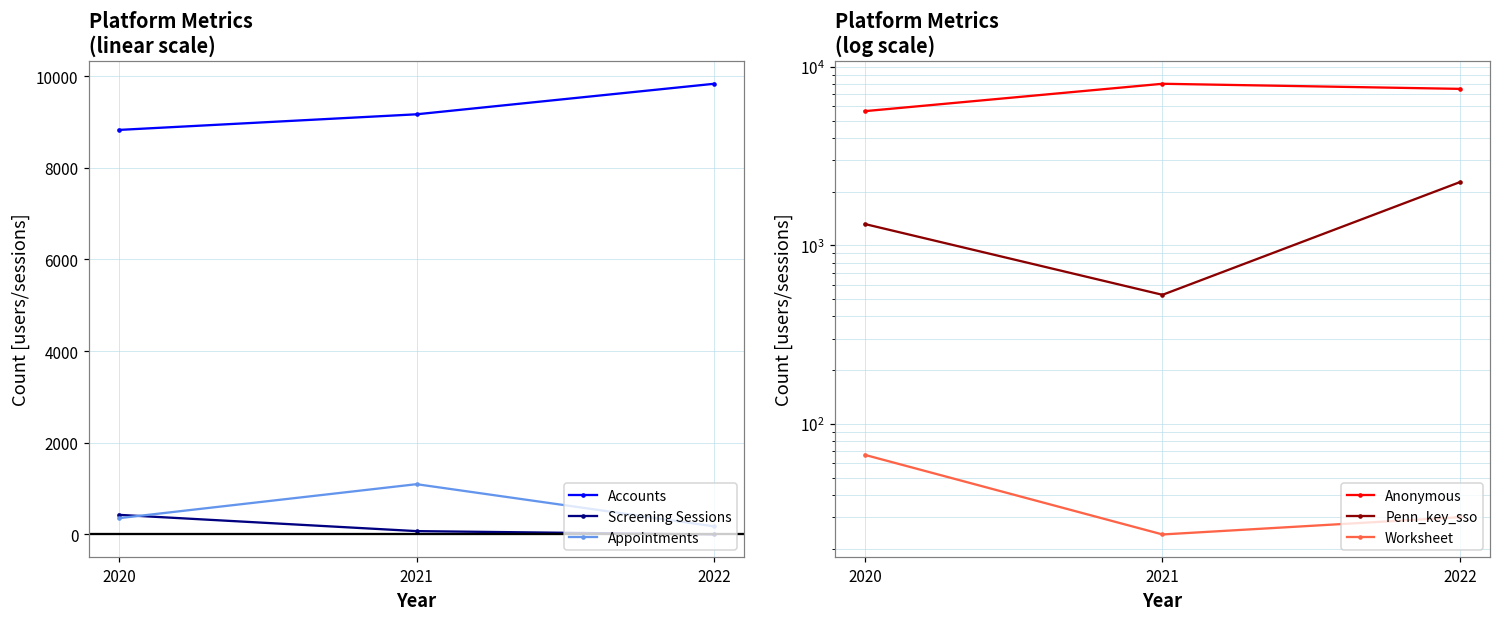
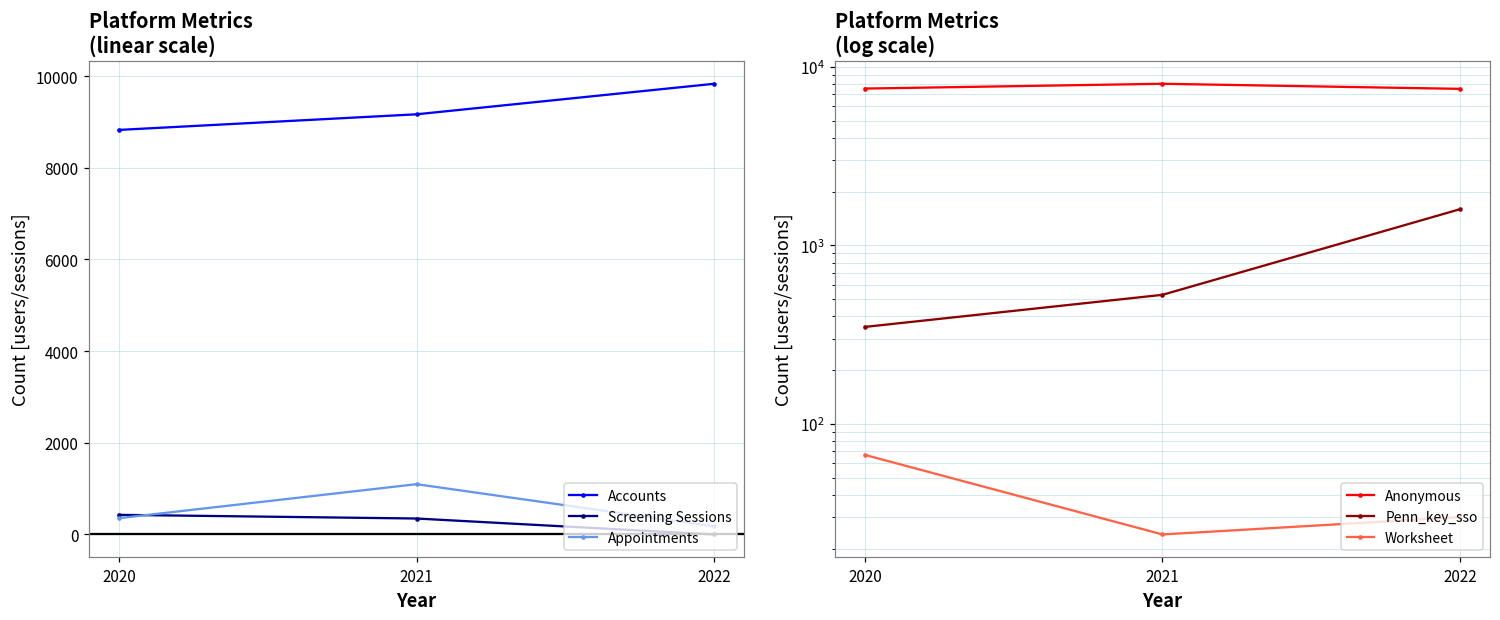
  {
    "Platform Metrics (linear scale)": {
      "Accounts": {
        "2020": 8800,
        "2021": 9200,
        "2022": 9800
      },
      "Screening Sessions": {
        "2020": 400,
-       "2021": 100
+       "2021": 300
      },
      "Appointments": {
        "2020": 400,
        "2021": 1100
      }
    },
    "Platform Metrics (log scale)": {
      "Anonymous": {
-       "2020": 5600,
+       "2020": 8000,
        "2021": 8000,
        "2022": 8000
      },
      "Penn_key_sso": {
-       "2020": 1300,
+       "2020": 350,
        "2021": 530,
-       "2022": 2300
+       "2022": 1600
      },
      "Worksheet": {
        "2020": 67,
        "2021": 24
      }
    }
  }
